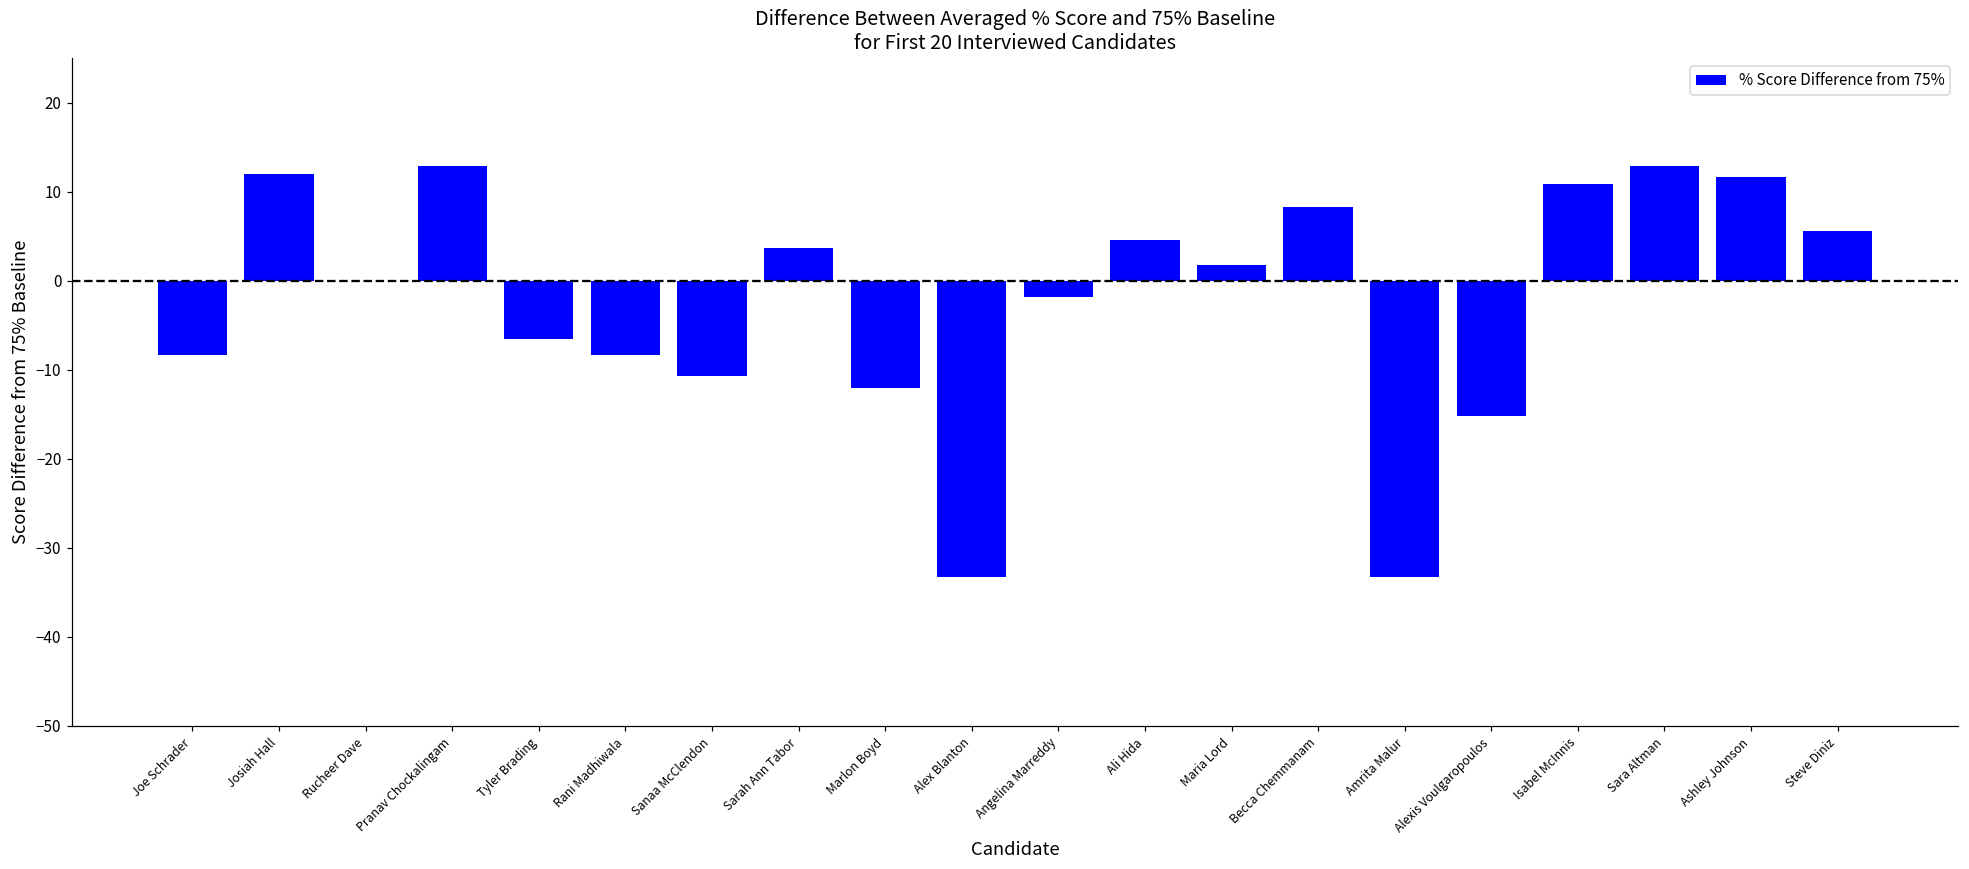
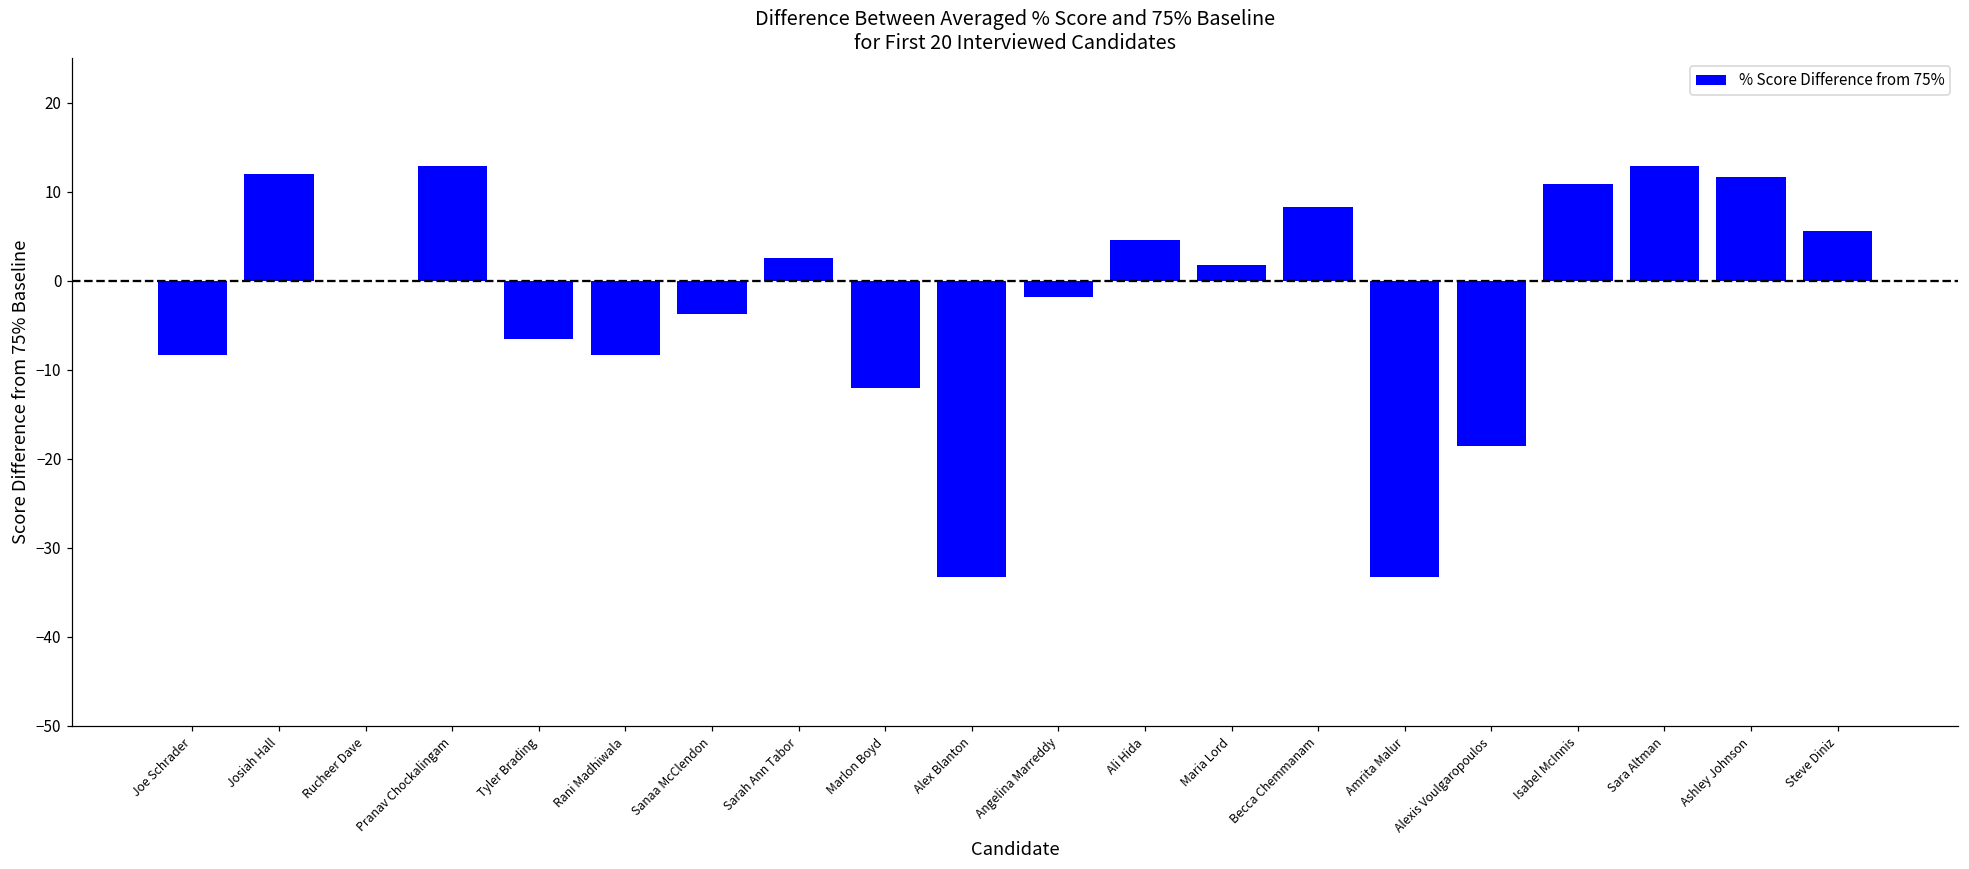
  {
    "Joe Schrader": -8,
    "Josiah Hall": 12,
    "Rucheer Dave": 0,
    "Pranav Chockalingam": 13,
    "Tyler Brading": -6,
    "Rani Madhiwala": -8,
-   "Sanaa McClendon": -11,
-   "Sarah Ann Tabor": 4,
+   "Sanaa McClendon": -4,
+   "Sarah Ann Tabor": 3,
    "Marlon Boyd": -12,
    "Alex Blanton": -33,
    "Angelina Marreddy": -2,
    "Ali Hida": 5,
    "Maria Lord": 2,
    "Becca Chemmanam": 8,
    "Amrita Malur": -33,
-   "Alexis Voulgaropoulos": -15,
+   "Alexis Voulgaropoulos": -19,
    "Isabel McInnis": 11,
    "Sara Altman": 13,
    "Ashley Johnson": 12,
    "Steve Diniz": 6
  }
